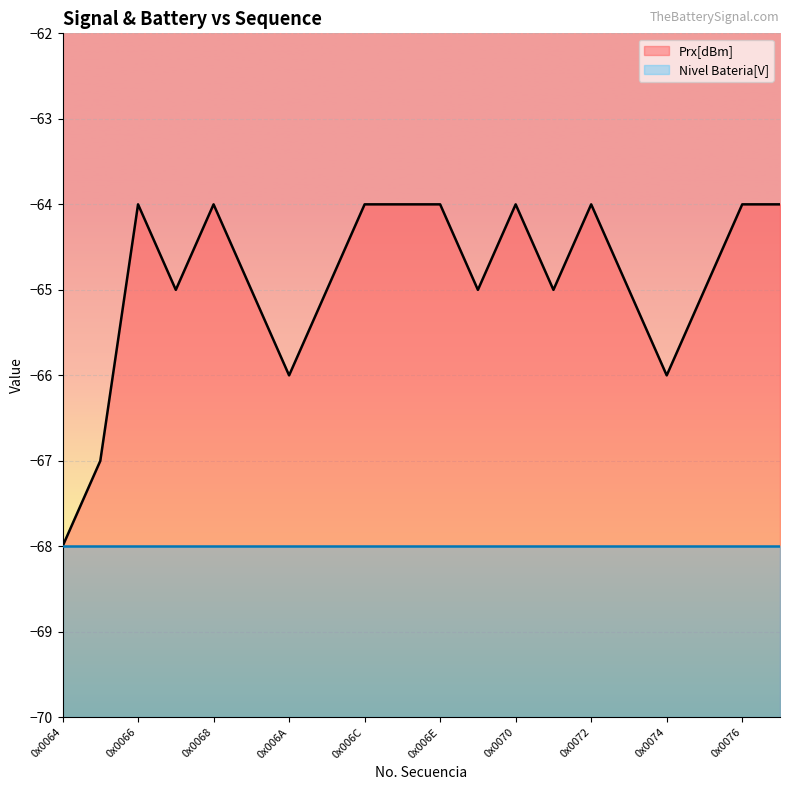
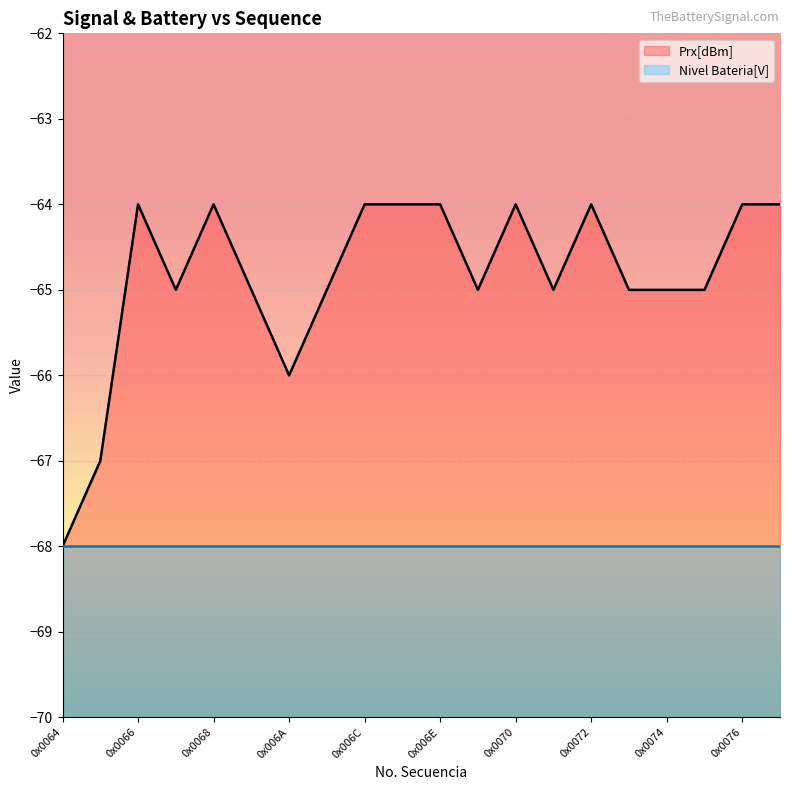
  {
    "Prx[dBm]": {
      "0x0066": -64,
      "0x0068": -64,
      "0x006A": -66,
      "0x006C": -64,
      "0x006E": -64,
      "0x0070": -64,
      "0x0072": -64,
-     "0x0074": -66,
+     "0x0074": -65,
      "0x0076": -64
    },
    "Nivel Bateria[V]": {
      "0x0066": -68,
      "0x0068": -68,
      "0x006A": -68,
      "0x006C": -68,
      "0x006E": -68,
      "0x0070": -68,
      "0x0072": -68,
      "0x0074": -68,
      "0x0076": -68
    }
  }
